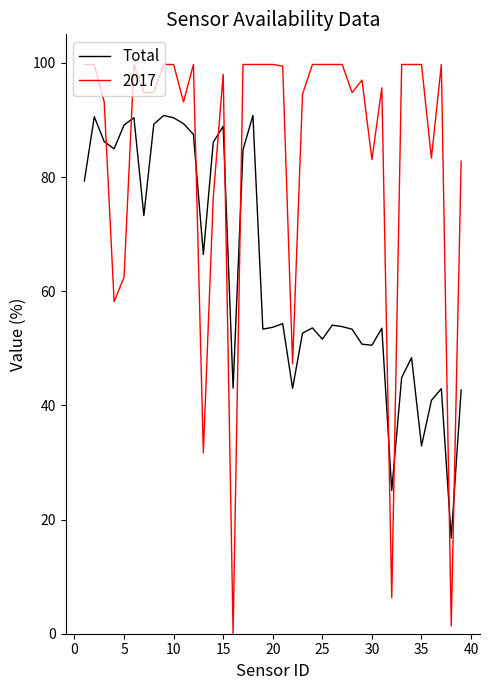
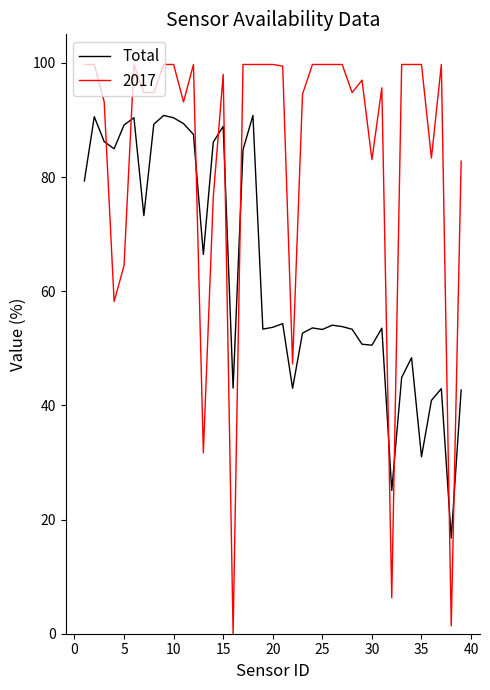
  {
    "Total": {
      "5": 89,
      "10": 90,
      "15": 89,
      "20": 54,
-     "25": 52,
+     "25": 53,
      "30": 51,
-     "35": 33
+     "35": 31
    },
    "2017": {
-     "5": 62,
+     "5": 64,
      "10": 100,
      "15": 98,
      "20": 100,
      "25": 100,
      "30": 83,
      "35": 100
    }
  }
